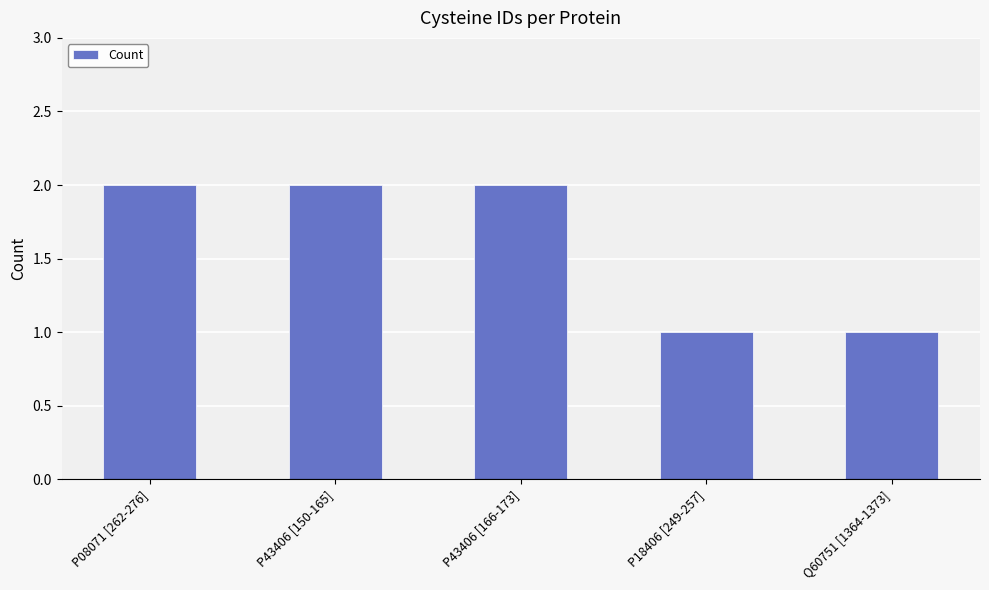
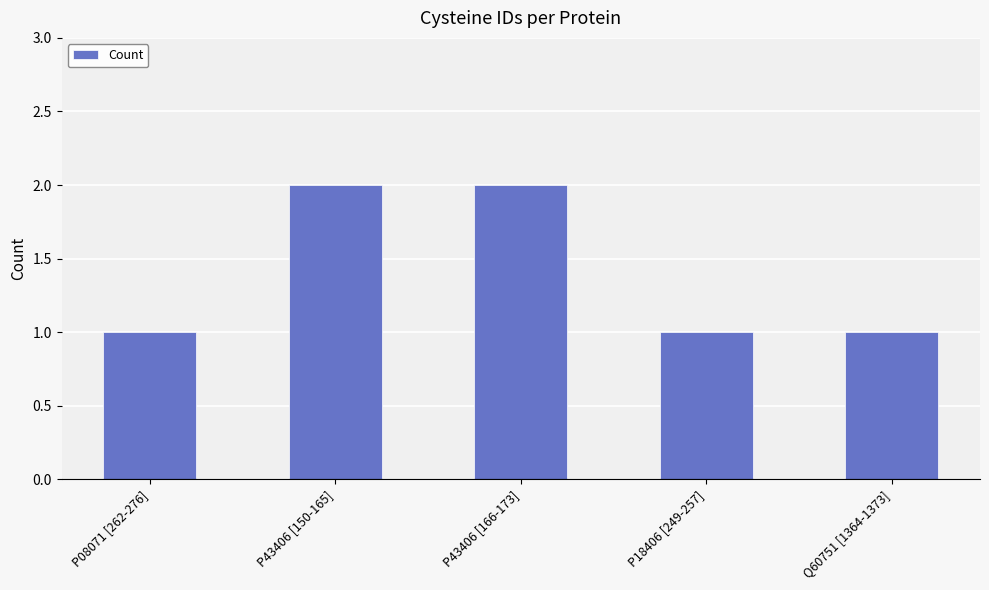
  {
-   "P08071 [262-276]": 2,
+   "P08071 [262-276]": 1,
    "P43406 [150-165]": 2,
    "P43406 [166-173]": 2,
    "P18406 [249-257]": 1,
    "Q60751 [1364-1373]": 1
  }
